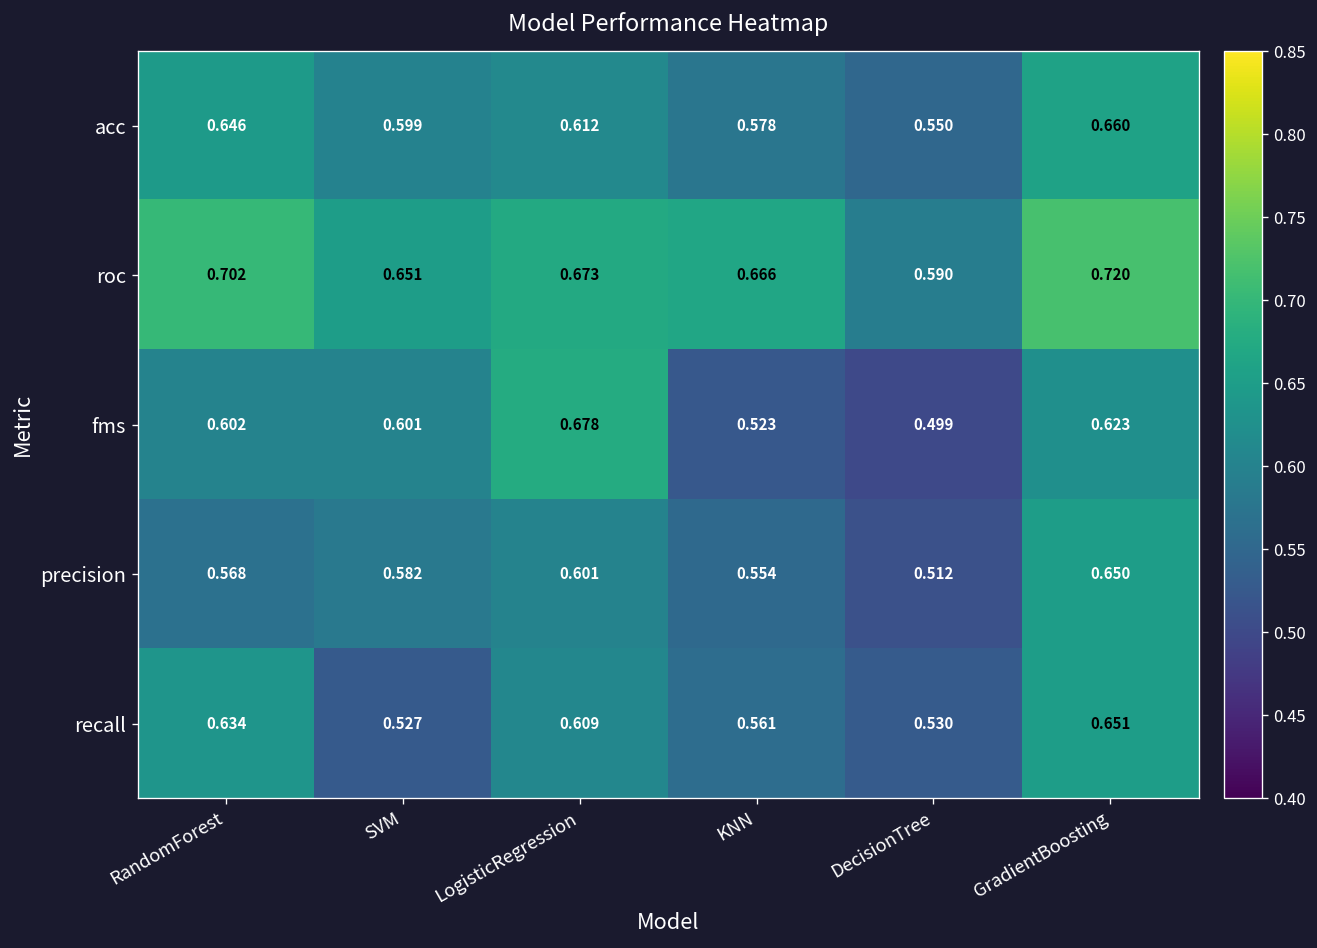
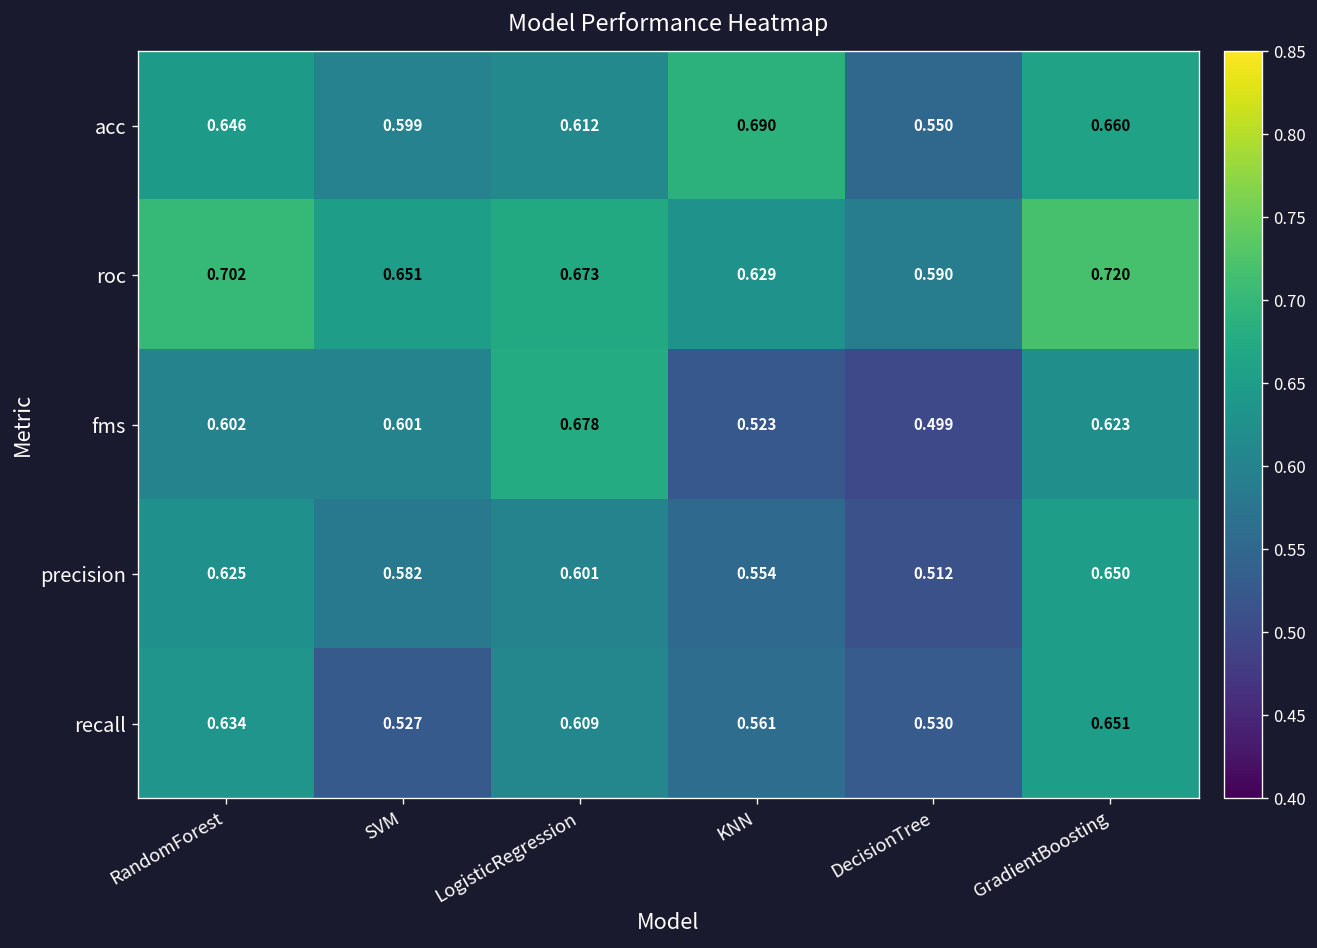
  {
    "acc": {
      "RandomForest": 0.646,
      "SVM": 0.599,
      "LogisticRegression": 0.612,
-     "KNN": 0.578,
+     "KNN": 0.690,
      "DecisionTree": 0.550,
      "GradientBoosting": 0.660
    },
    "roc": {
      "RandomForest": 0.702,
      "SVM": 0.651,
      "LogisticRegression": 0.673,
-     "KNN": 0.666,
+     "KNN": 0.629,
      "DecisionTree": 0.590,
      "GradientBoosting": 0.720
    },
    "fms": {
      "RandomForest": 0.602,
      "SVM": 0.601,
      "LogisticRegression": 0.678,
      "KNN": 0.523,
      "DecisionTree": 0.499,
      "GradientBoosting": 0.623
    },
    "precision": {
-     "RandomForest": 0.568,
+     "RandomForest": 0.625,
      "SVM": 0.582,
      "LogisticRegression": 0.601,
      "KNN": 0.554,
      "DecisionTree": 0.512,
      "GradientBoosting": 0.650
    },
    "recall": {
      "RandomForest": 0.634,
      "SVM": 0.527,
      "LogisticRegression": 0.609,
      "KNN": 0.561,
      "DecisionTree": 0.530,
      "GradientBoosting": 0.651
    }
  }
